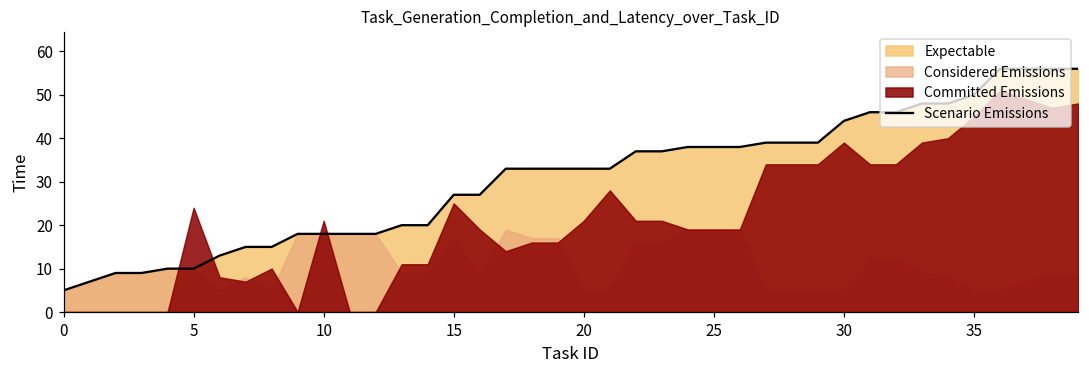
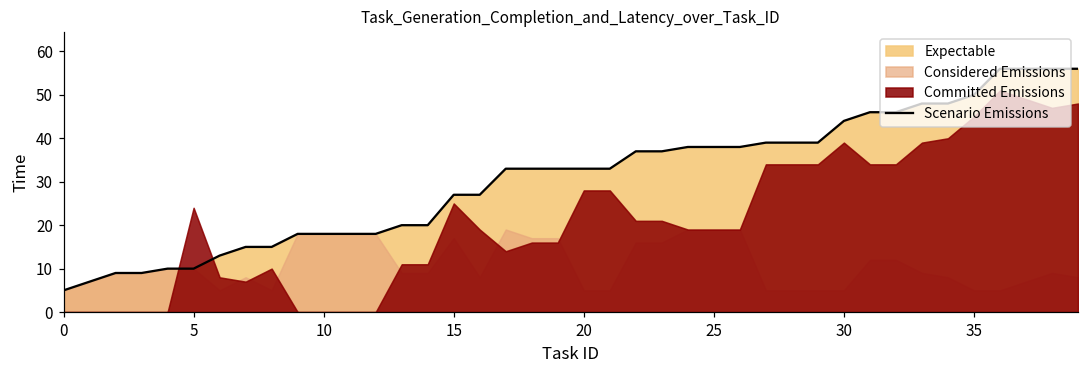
  {
    "Committed Emissions": {
      "0": 0,
      "5": 24,
-     "10": 21,
+     "10": 0,
      "15": 25,
-     "20": 21,
+     "20": 28,
      "30": 39
    }
  }
